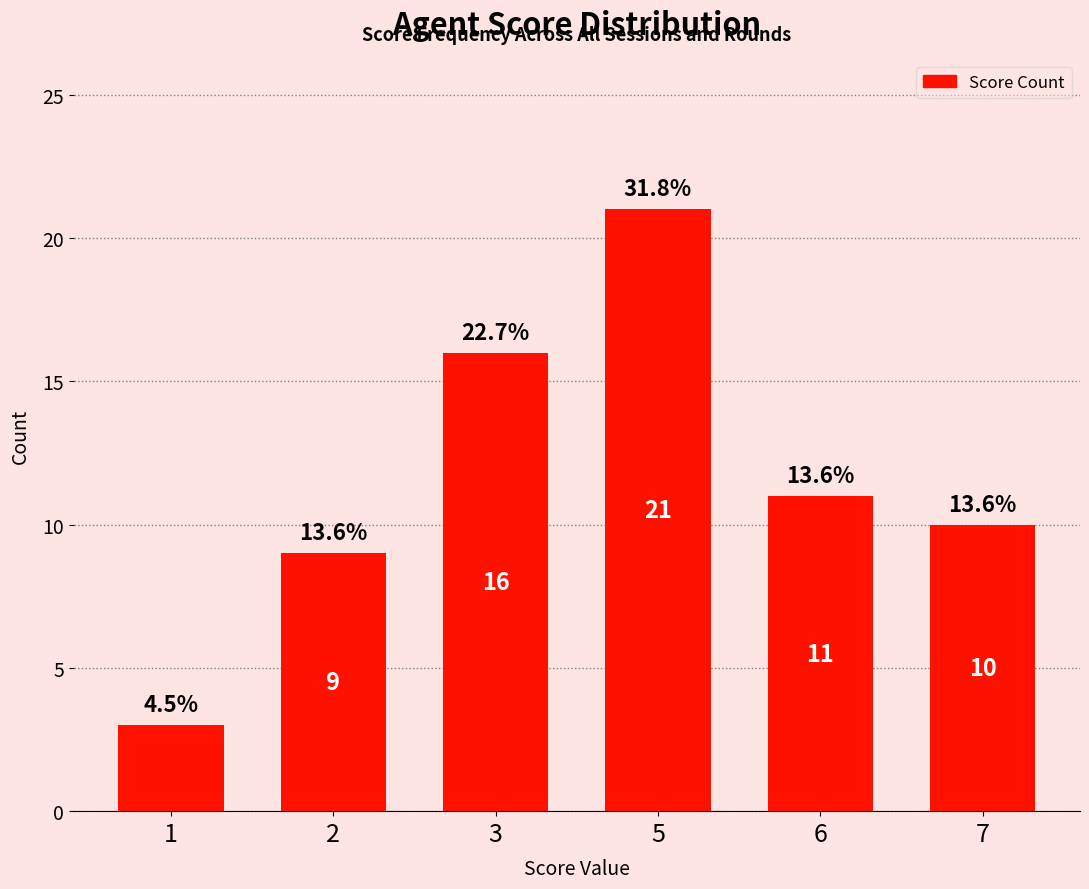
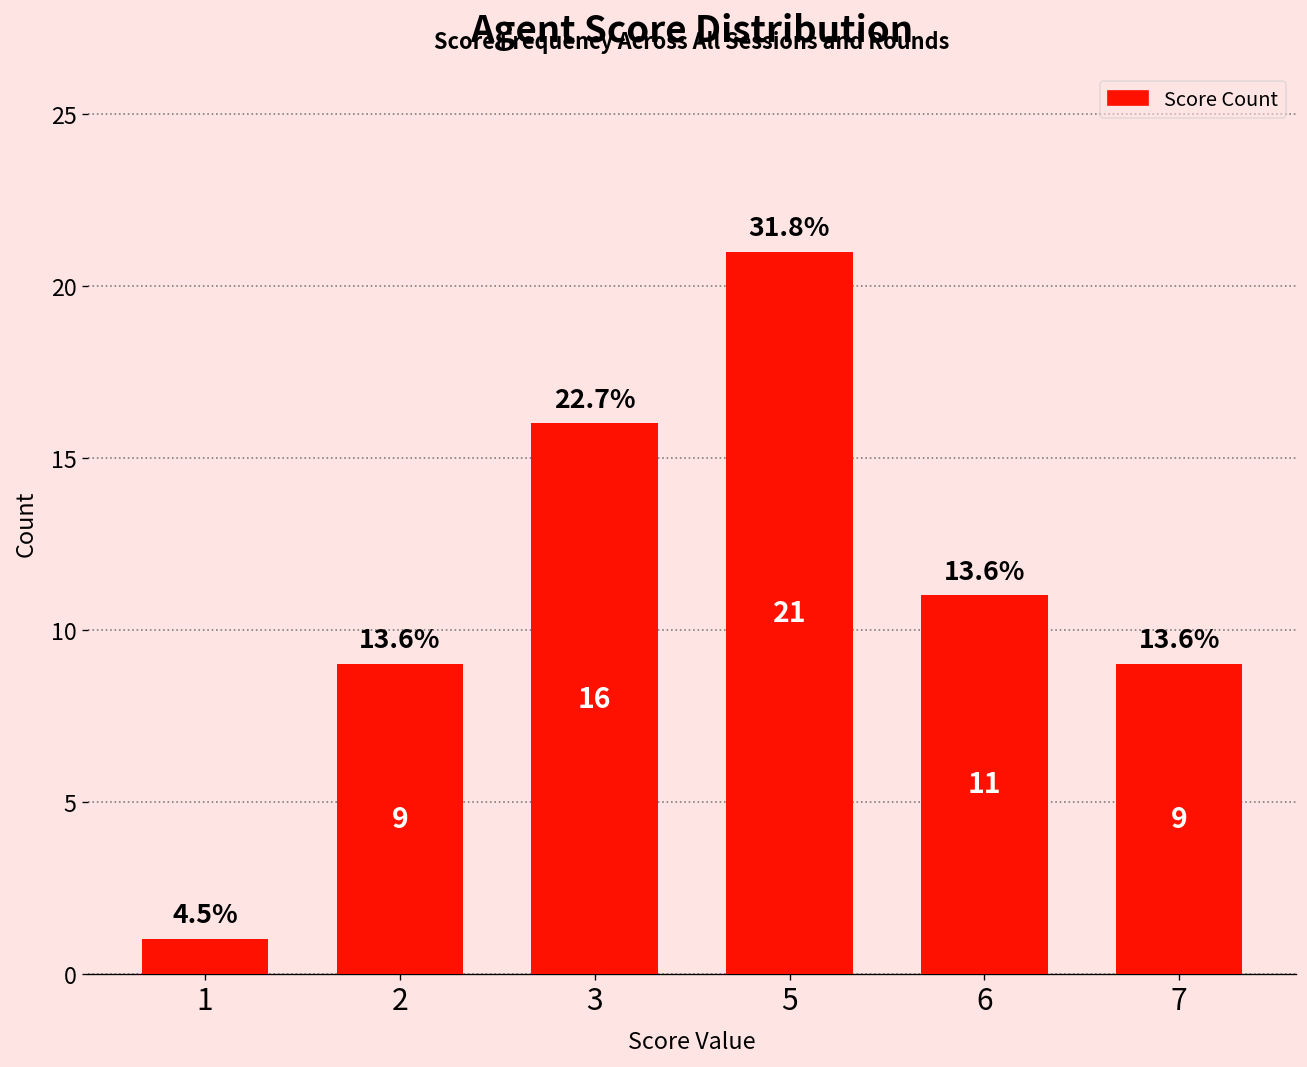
  {
-   "1": 3,
+   "1": 1,
    "2": 9,
    "3": 16,
    "5": 21,
    "6": 11,
-   "7": 10
+   "7": 9
  }
